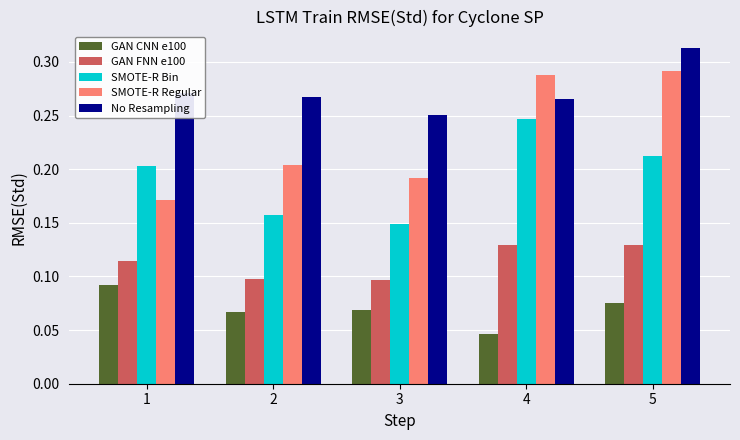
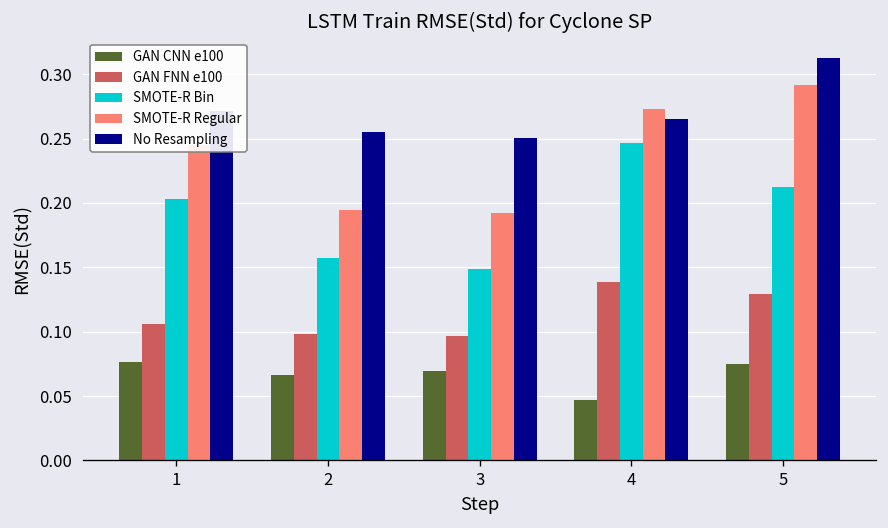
  {
    "GAN CNN e100": {
-     "1": 0.092,
+     "1": 0.076,
      "2": 0.067,
      "3": 0.069,
      "4": 0.047,
      "5": 0.075
    },
    "GAN FNN e100": {
-     "1": 0.115,
+     "1": 0.106,
      "2": 0.098,
      "3": 0.097,
-     "4": 0.130,
+     "4": 0.139,
      "5": 0.130
    },
    "SMOTE-R Bin": {
      "1": 0.203,
      "2": 0.158,
      "3": 0.149,
      "4": 0.247,
      "5": 0.212
    },
    "SMOTE-R Regular": {
-     "1": 0.171,
-     "2": 0.204,
+     "1": 0.245,
+     "2": 0.194,
      "3": 0.192,
-     "4": 0.287,
+     "4": 0.273,
      "5": 0.292
    },
    "No Resampling": {
-     "2": 0.267,
+     "2": 0.255,
      "3": 0.250,
      "4": 0.265,
      "5": 0.313
    }
  }
